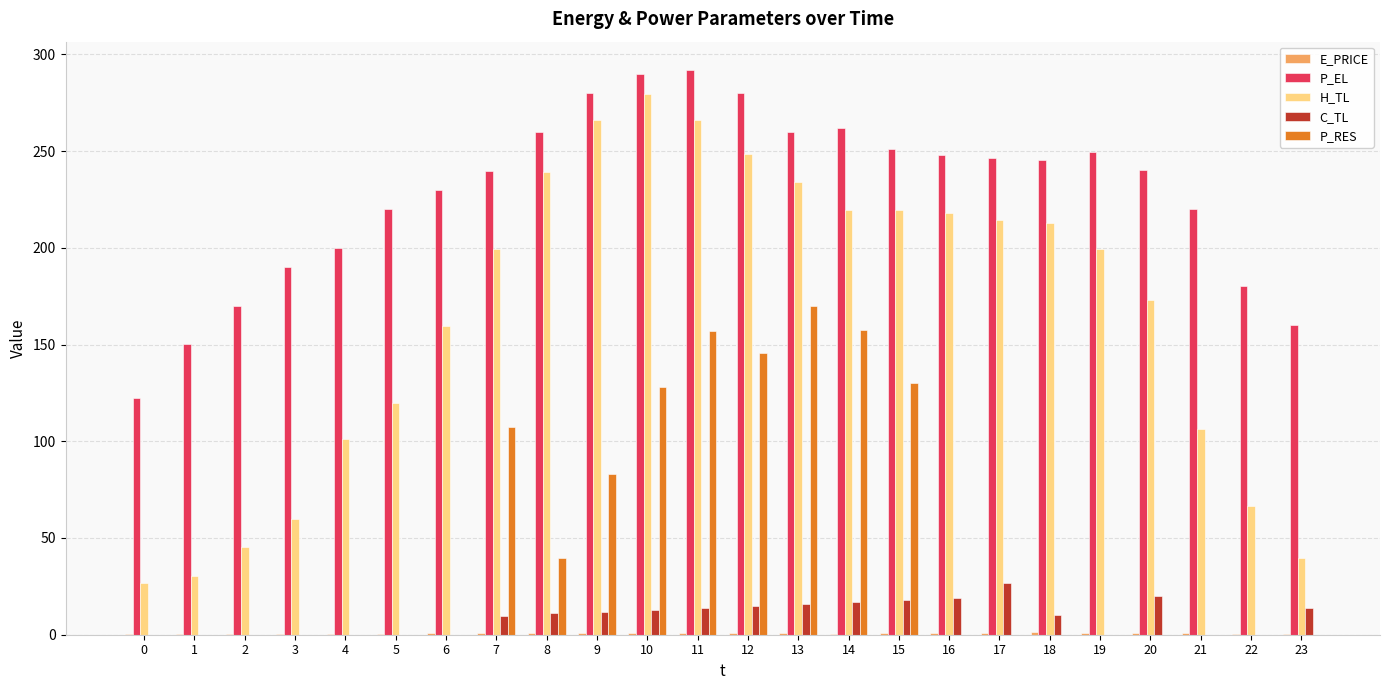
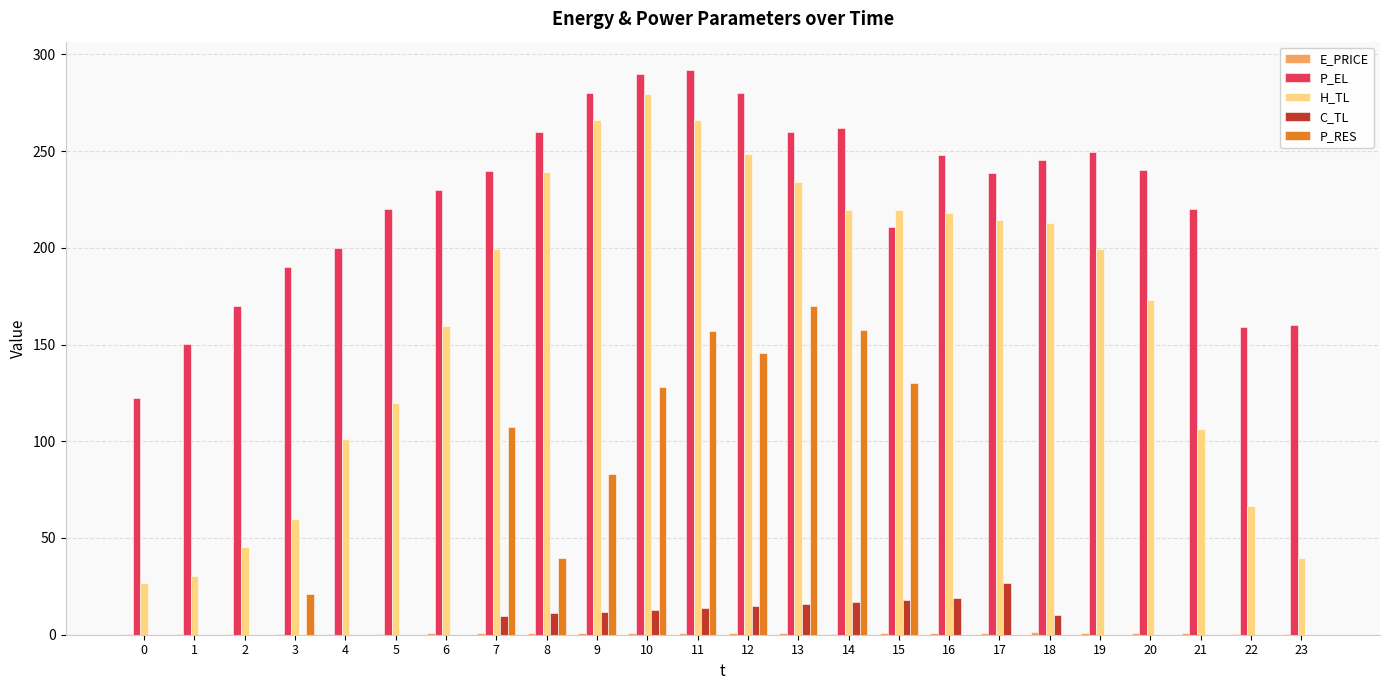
  {
    "P_EL": {
      "0": 122,
      "1": 150,
      "2": 170,
      "3": 190,
      "4": 200,
      "5": 220,
      "6": 230,
      "7": 240,
      "8": 260,
      "9": 280,
      "10": 290,
      "11": 292,
      "12": 280,
      "13": 260,
      "14": 262,
-     "15": 251,
+     "15": 211,
      "16": 248,
-     "17": 246,
+     "17": 239,
      "18": 246,
      "19": 250,
      "20": 240,
      "21": 220,
-     "22": 180,
+     "22": 159,
      "23": 160
    },
    "C_TL": {
      "0": 0,
      "1": 0,
      "2": 0,
      "3": 0,
      "4": 0,
      "5": 0,
      "6": 0,
      "7": 10,
      "8": 11,
      "9": 12,
      "10": 13,
      "11": 14,
      "12": 15,
      "13": 16,
      "14": 17,
      "15": 18,
      "16": 19,
      "17": 27,
      "18": 10,
      "19": 0,
-     "20": 20,
+     "20": 0,
      "21": 0,
      "22": 0,
-     "23": 14
+     "23": 0
    },
    "P_RES": {
      "0": 0,
      "1": 0,
      "2": 0,
-     "3": 0,
+     "3": 21,
      "4": 0,
      "5": 0,
      "6": 0,
      "7": 107,
      "8": 40,
      "9": 83,
      "10": 128,
      "11": 157,
      "12": 146,
      "13": 170,
      "14": 158,
      "15": 130,
      "16": 0,
      "17": 0,
      "18": 0,
      "19": 0,
      "20": 0,
      "21": 0,
      "22": 0,
      "23": 0
    }
  }
